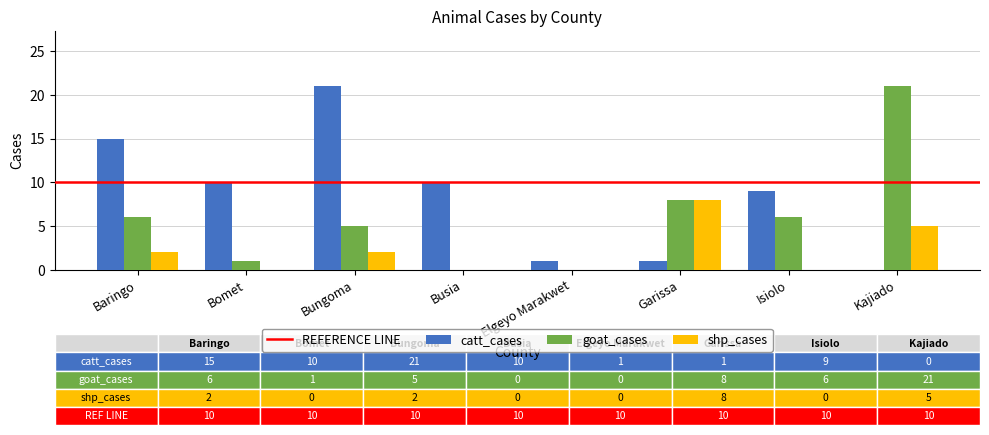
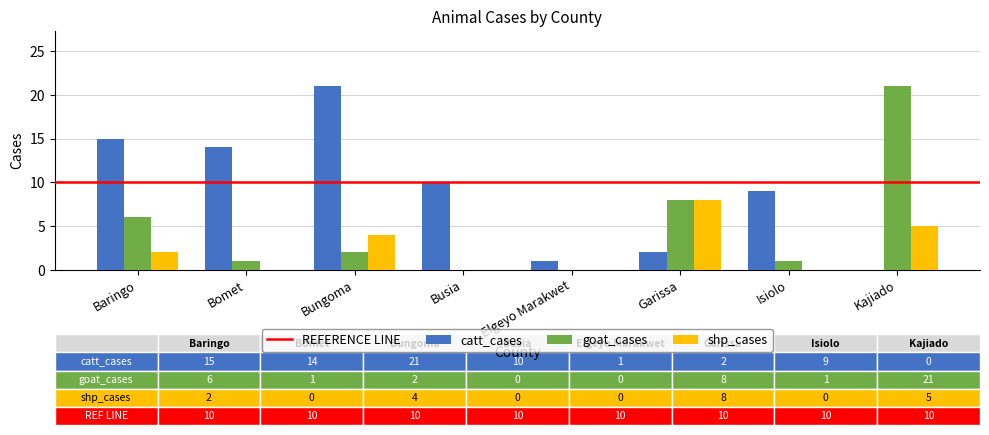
  {
    "catt_cases": {
-     "Bomet": 10,
-     "Garissa": 1
+     "Bomet": 14,
+     "Garissa": 2
    },
    "goat_cases": {
-     "Bungoma": 5,
-     "Isiolo": 6
+     "Bungoma": 2,
+     "Isiolo": 1
    },
    "shp_cases": {
-     "Bungoma": 2
+     "Bungoma": 4
    }
  }
